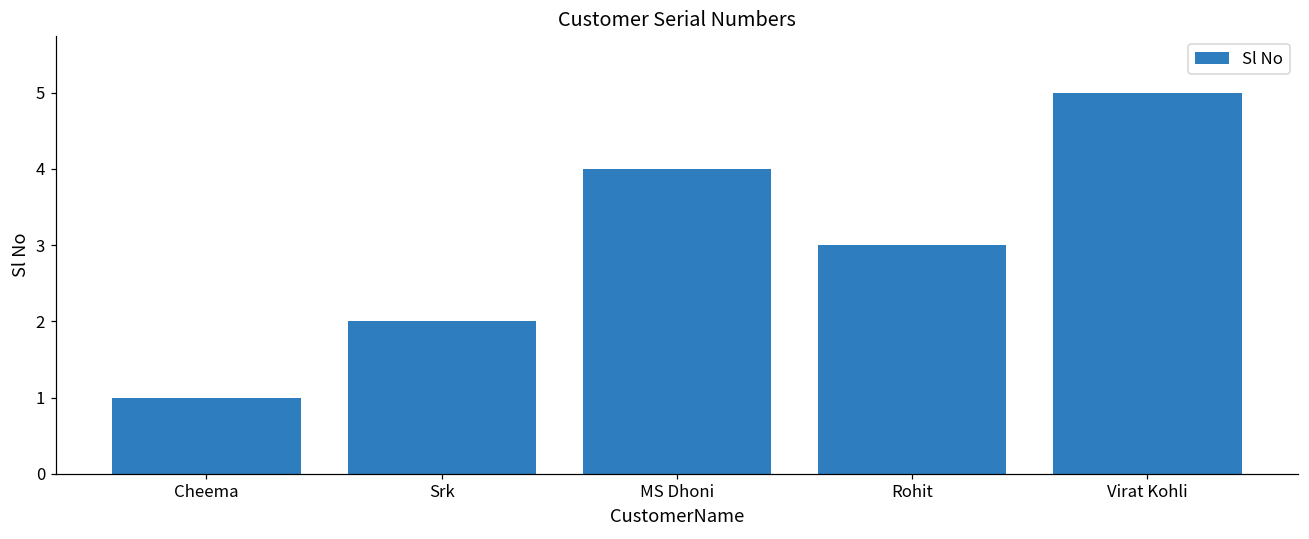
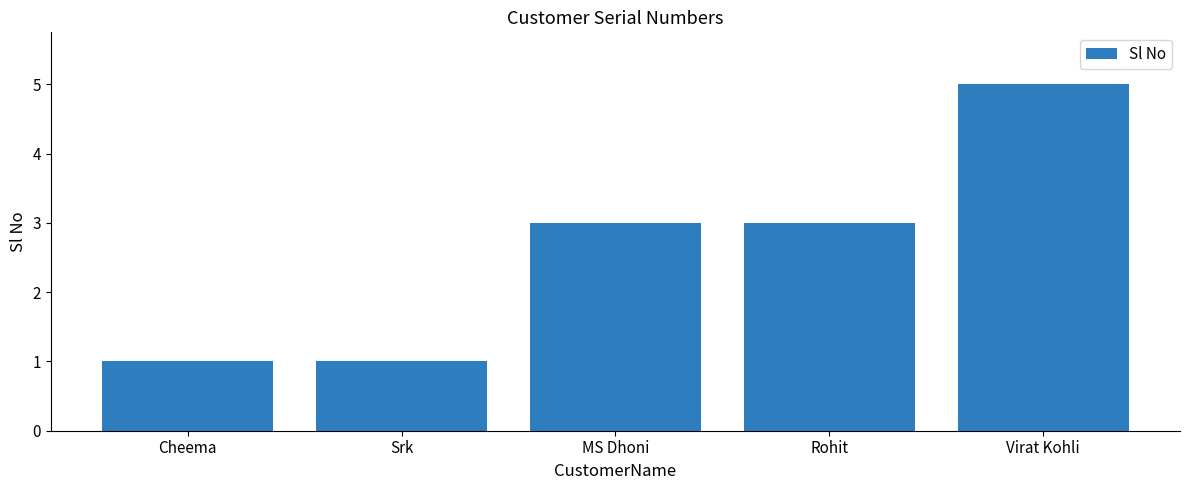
  {
    "Cheema": 1,
-   "Srk": 2,
-   "MS Dhoni": 4,
+   "Srk": 1,
+   "MS Dhoni": 3,
    "Rohit": 3,
    "Virat Kohli": 5
  }
